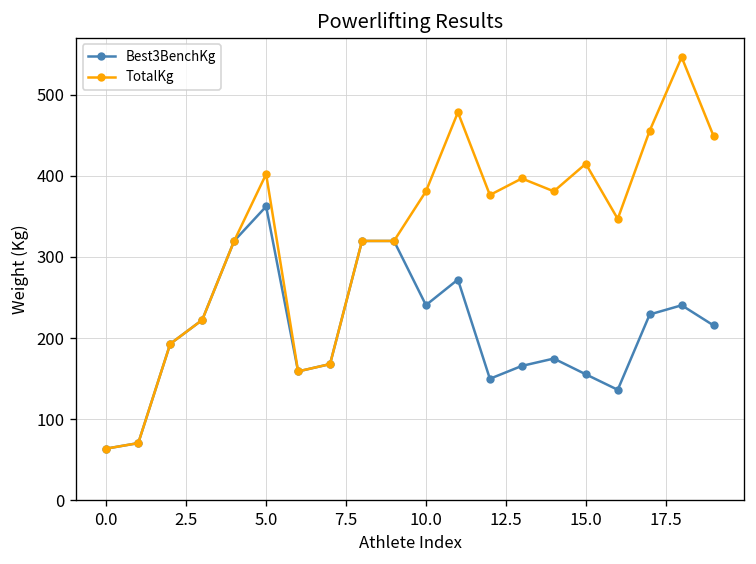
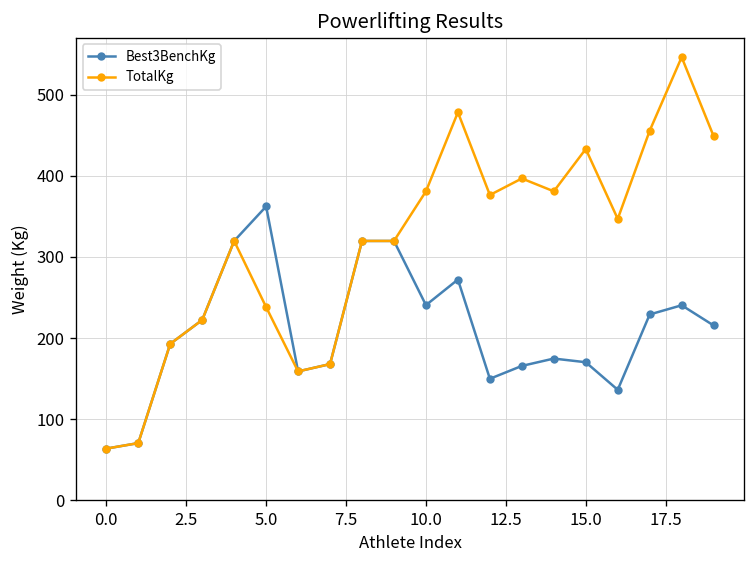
  {
    "Best3BenchKg": {
      "5.0": 360,
      "10.0": 240,
-     "15.0": 160
+     "15.0": 170
    },
    "TotalKg": {
-     "5.0": 400,
+     "5.0": 240,
      "10.0": 380,
-     "15.0": 420
+     "15.0": 430
    }
  }
